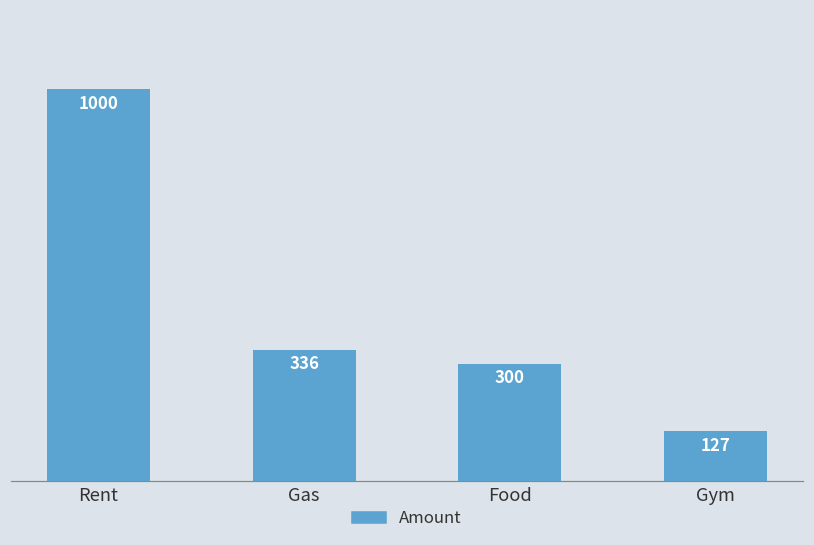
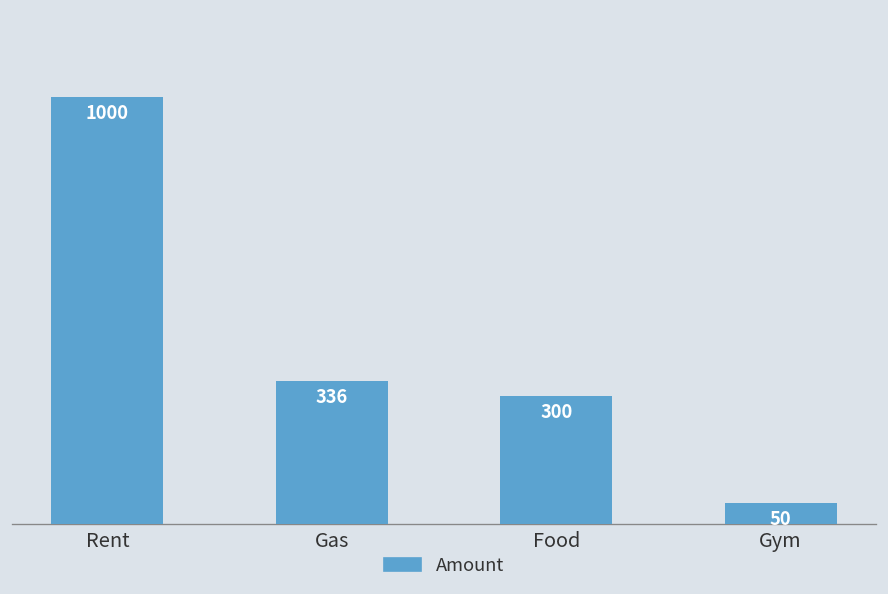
  {
    "Rent": 1000,
    "Gas": 336,
    "Food": 300,
-   "Gym": 127
+   "Gym": 50
  }
